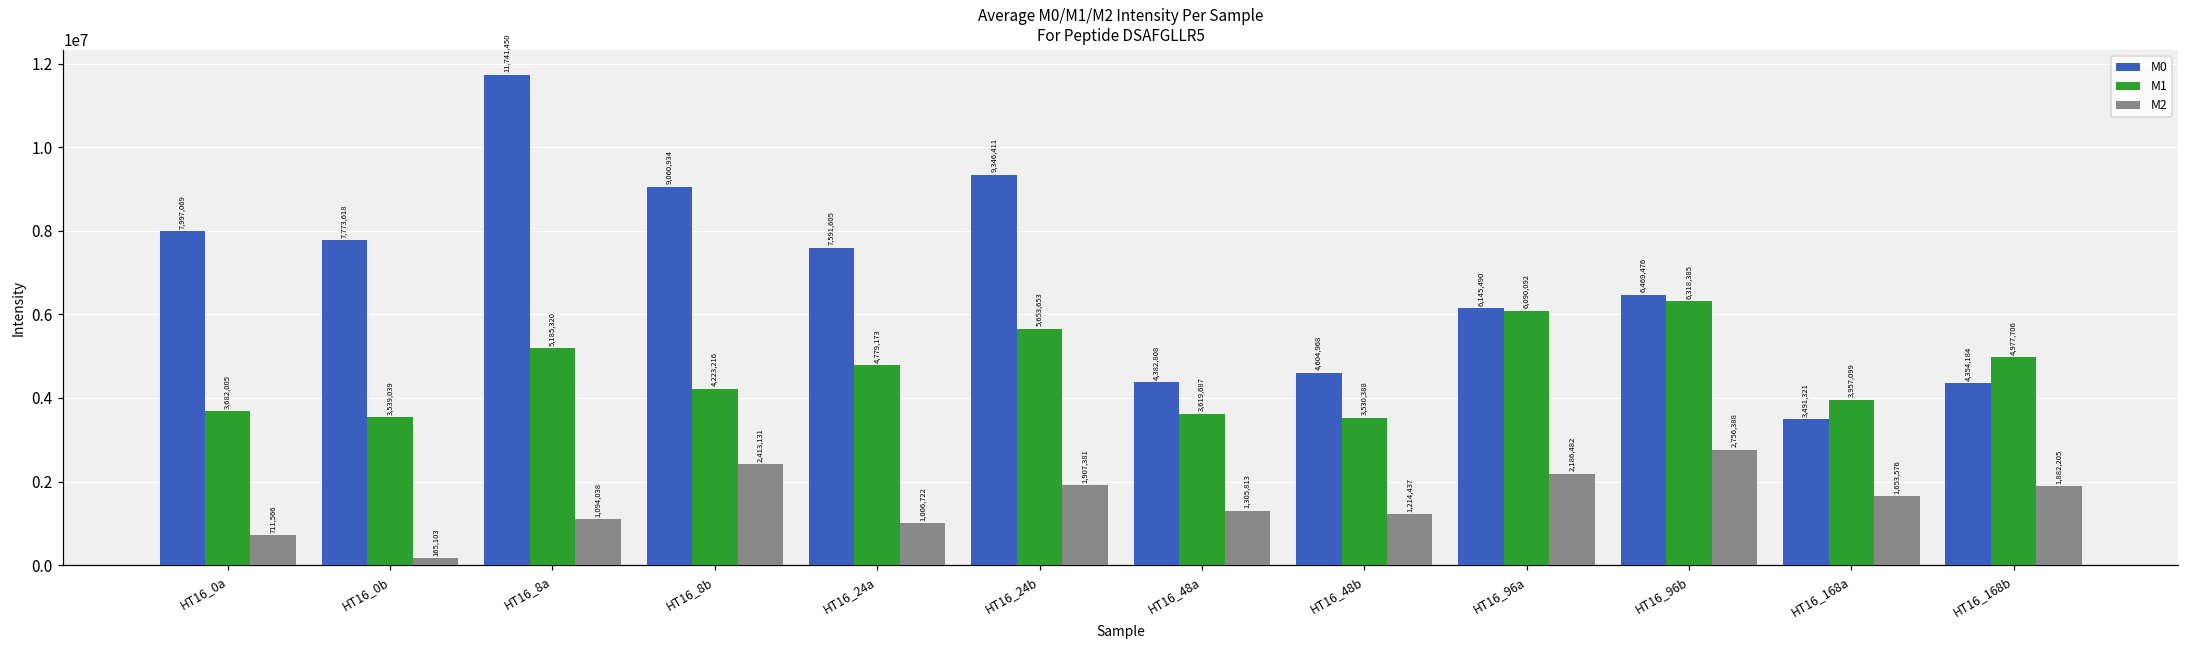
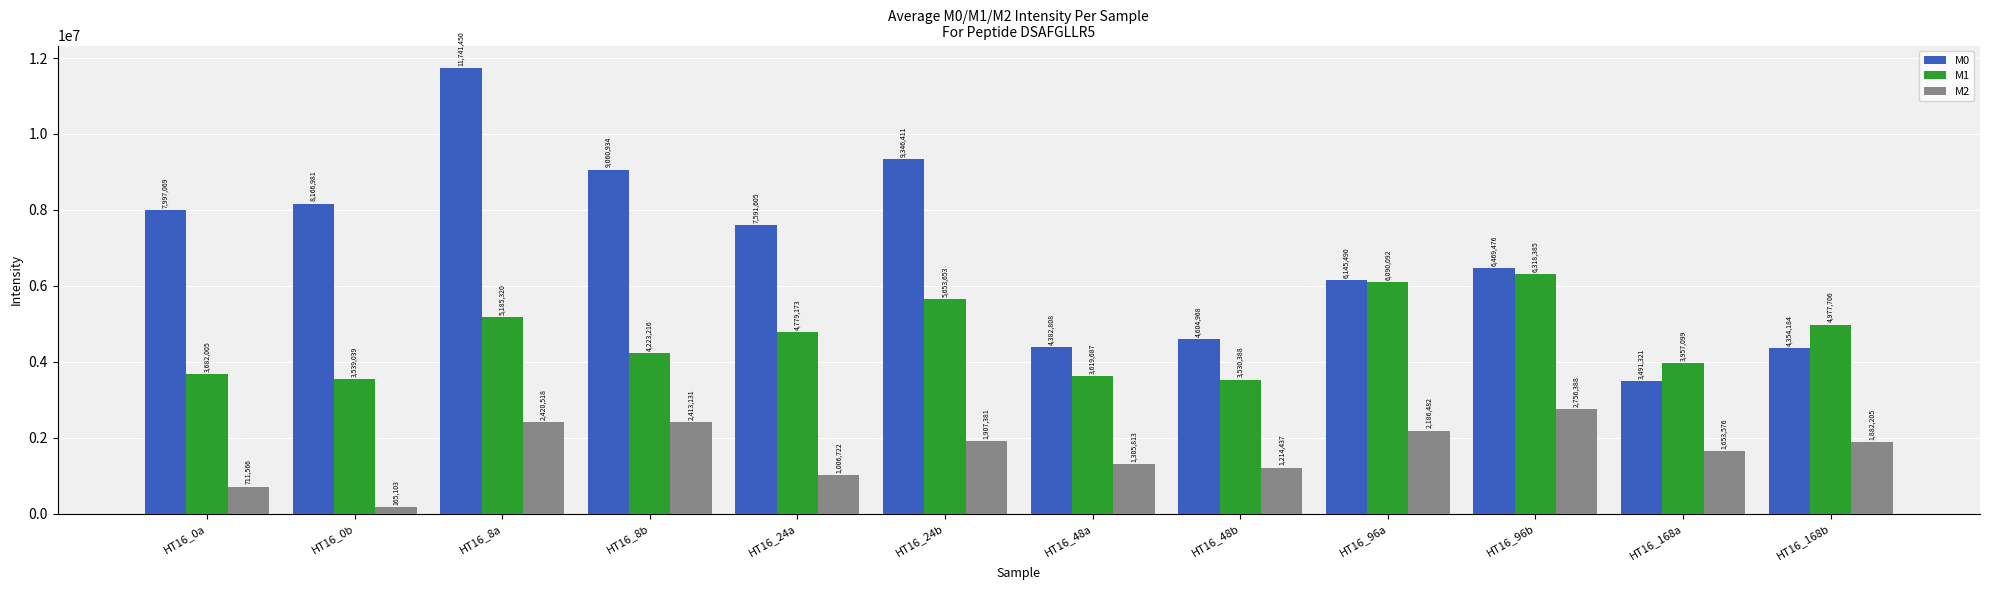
  {
    "M0": {
      "HT16_0a": "7,997,069",
-     "HT16_0b": "7,773,618",
+     "HT16_0b": "8,166,981",
      "HT16_8a": "11,741,450",
      "HT16_8b": "9,060,934",
      "HT16_24a": "7,591,605",
      "HT16_24b": "9,346,411",
      "HT16_48a": "4,382,808",
      "HT16_48b": "4,604,968",
      "HT16_96a": "6,145,490",
      "HT16_96b": "6,469,476",
      "HT16_168a": "3,491,321",
      "HT16_168b": "4,354,184"
    },
    "M1": {
      "HT16_0a": "3,682,005",
      "HT16_0b": "3,539,039",
      "HT16_8a": "5,185,320",
      "HT16_8b": "4,223,216",
      "HT16_24a": "4,779,173",
      "HT16_24b": "5,653,653",
      "HT16_48a": "3,619,687",
      "HT16_48b": "3,530,388",
      "HT16_96a": "6,090,092",
      "HT16_96b": "6,318,385",
      "HT16_168a": "3,957,099",
      "HT16_168b": "4,977,706"
    },
    "M2": {
      "HT16_0a": "711,566",
      "HT16_0b": "165,103",
-     "HT16_8a": "1,094,038",
+     "HT16_8a": "2,420,518",
      "HT16_8b": "2,413,131",
      "HT16_24a": "1,006,722",
      "HT16_24b": "1,907,381",
      "HT16_48a": "1,305,813",
      "HT16_48b": "1,214,437",
      "HT16_96a": "2,186,482",
      "HT16_96b": "2,756,388",
      "HT16_168a": "1,653,576",
      "HT16_168b": "1,882,205"
    }
  }
